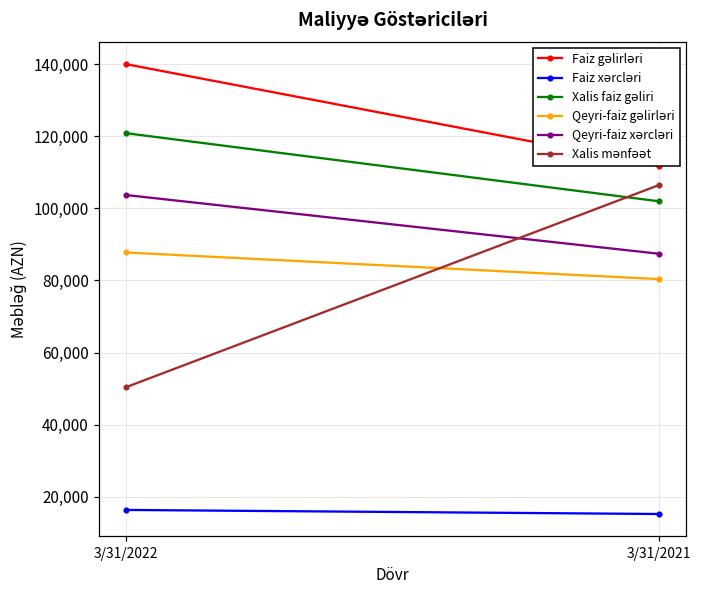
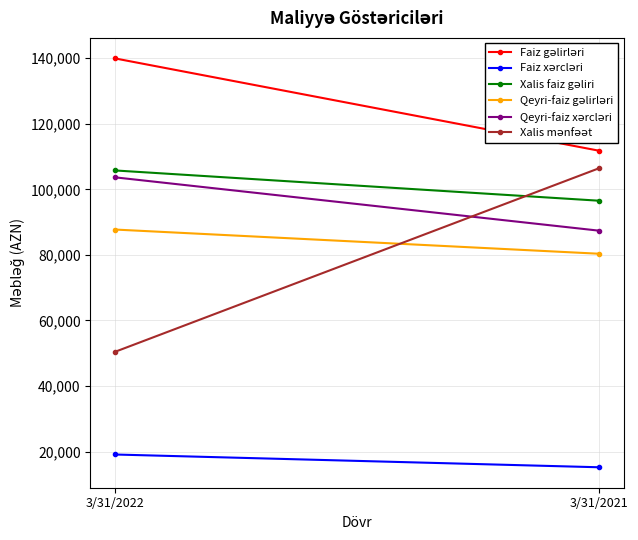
  {
    "Faiz gəlirləri": {
      "3/31/2022": "140,000",
      "3/31/2021": "112,000"
    },
    "Faiz xərcləri": {
-     "3/31/2022": "16,000",
+     "3/31/2022": "19,000",
      "3/31/2021": "15,000"
    },
    "Xalis faiz gəliri": {
-     "3/31/2022": "121,000",
-     "3/31/2021": "102,000"
+     "3/31/2022": "106,000",
+     "3/31/2021": "97,000"
    },
    "Qeyri-faiz gəlirləri": {
      "3/31/2022": "88,000",
      "3/31/2021": "80,000"
    },
    "Qeyri-faiz xərcləri": {
      "3/31/2022": "104,000",
      "3/31/2021": "87,000"
    },
    "Xalis mənfəət": {
      "3/31/2022": "50,000",
      "3/31/2021": "106,000"
    }
  }
